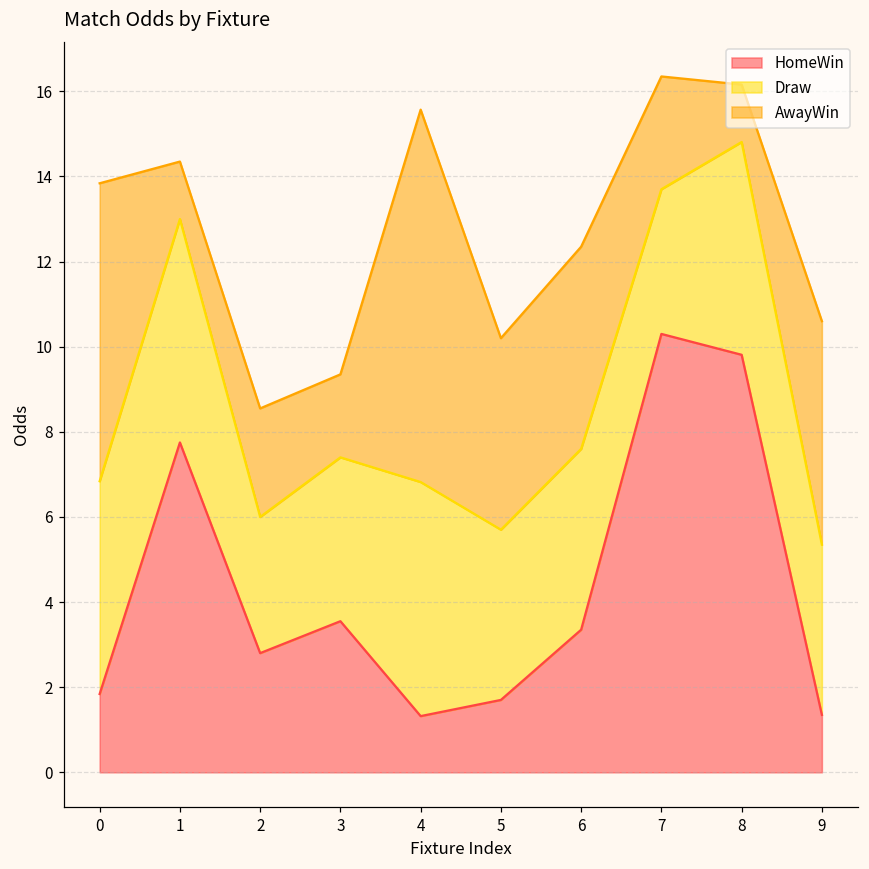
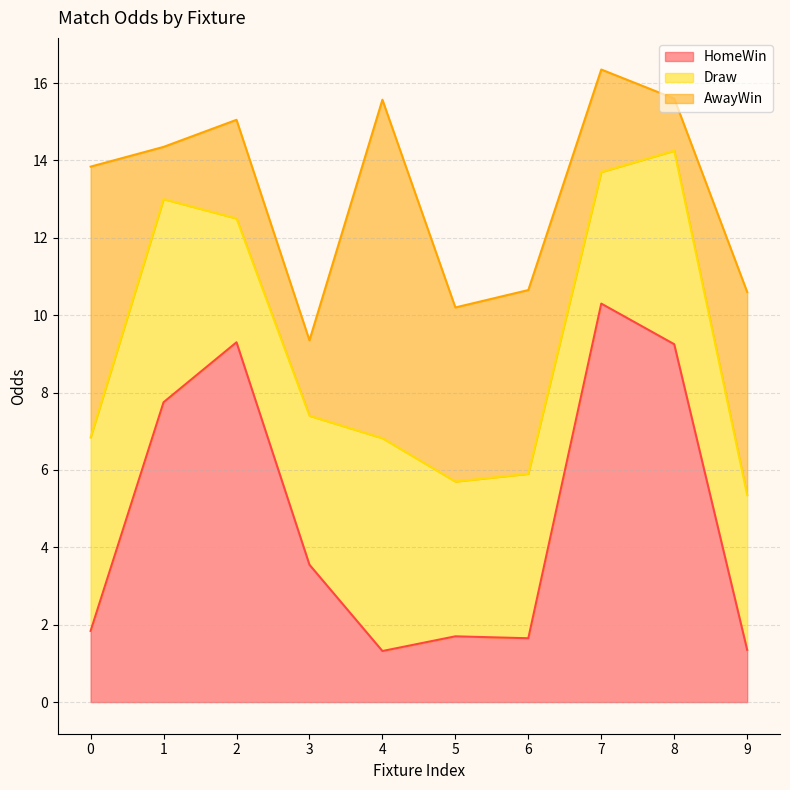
  {
    "HomeWin": {
      "0": 1.8,
      "1": 7.8,
-     "2": 2.8,
+     "2": 9.3,
      "3": 3.6,
      "4": 1.3,
      "5": 1.7,
-     "6": 3.4,
+     "6": 1.7,
      "7": 10.3,
-     "8": 9.8,
+     "8": 9.3,
      "9": 1.4
    }
  }
